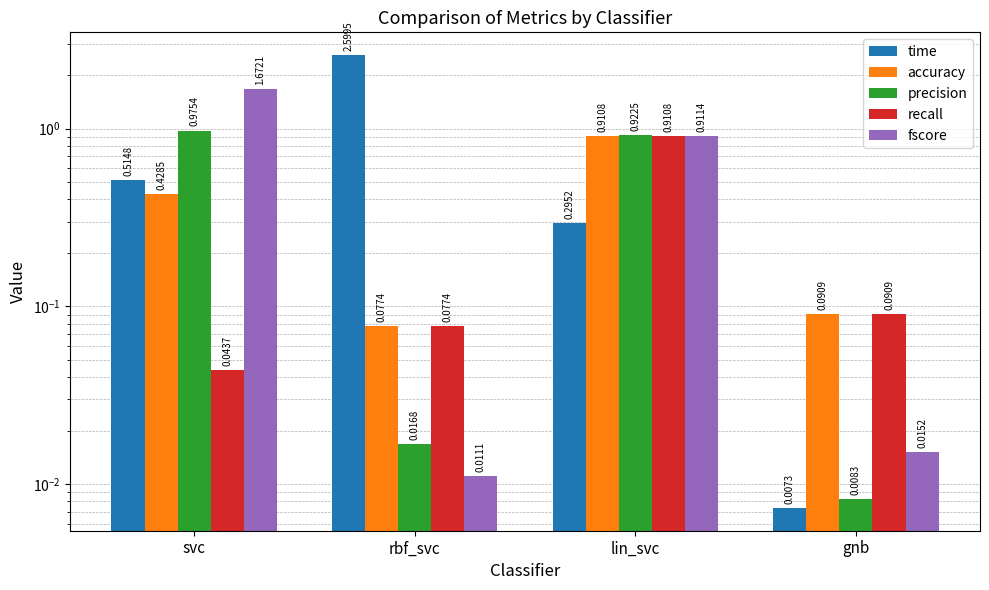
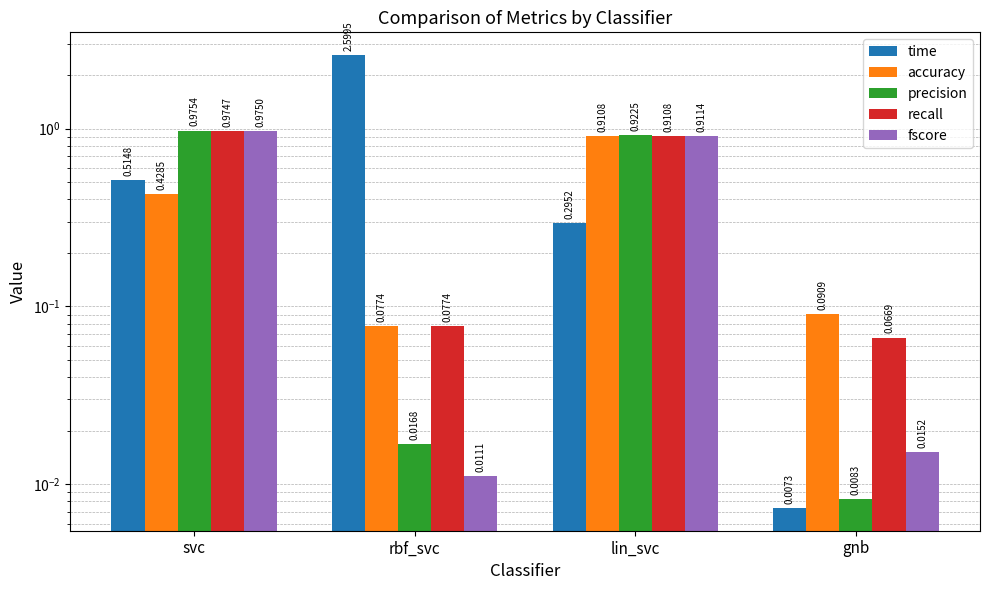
  {
    "time": {
      "svc": 0.5148,
      "rbf_svc": 2.5995,
      "lin_svc": 0.2952,
      "gnb": 0.0073
    },
    "accuracy": {
      "svc": 0.4285,
      "rbf_svc": 0.0774,
      "lin_svc": 0.9108,
      "gnb": 0.0909
    },
    "precision": {
      "svc": 0.9754,
      "rbf_svc": 0.0168,
      "lin_svc": 0.9225,
      "gnb": 0.0083
    },
    "recall": {
-     "svc": 0.0437,
+     "svc": 0.9747,
      "rbf_svc": 0.0774,
      "lin_svc": 0.9108,
-     "gnb": 0.0909
+     "gnb": 0.0669
    },
    "fscore": {
-     "svc": 1.6721,
+     "svc": 0.9750,
      "rbf_svc": 0.0111,
      "lin_svc": 0.9114,
      "gnb": 0.0152
    }
  }
